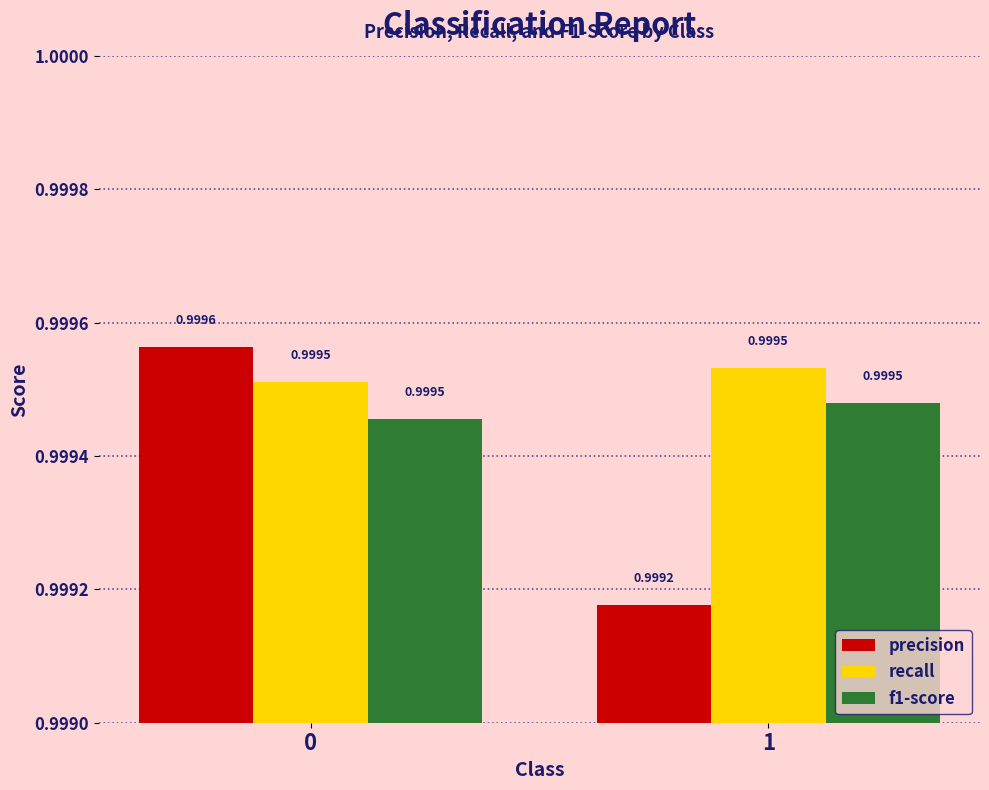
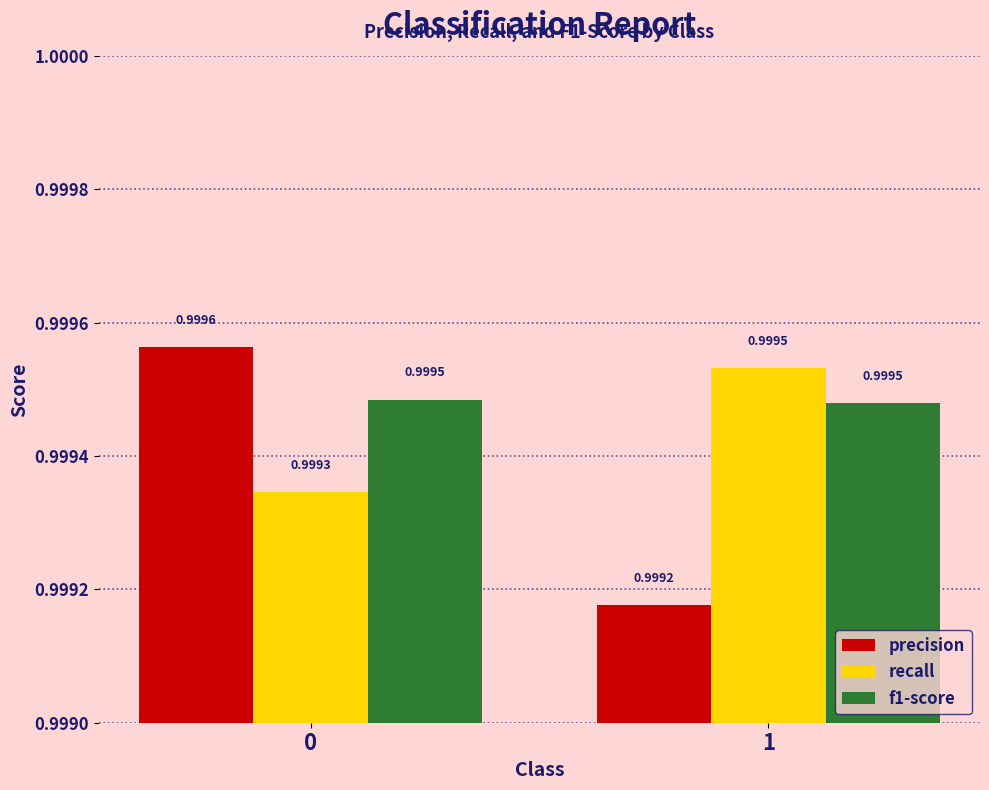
  {
    "precision": {
      "0": 0.9996,
      "1": 0.9992
    },
    "recall": {
-     "0": 0.9995,
+     "0": 0.9993,
      "1": 0.9995
    },
    "f1-score": {
-     "0": 0.99945
+     "0": 0.99948
    }
  }
